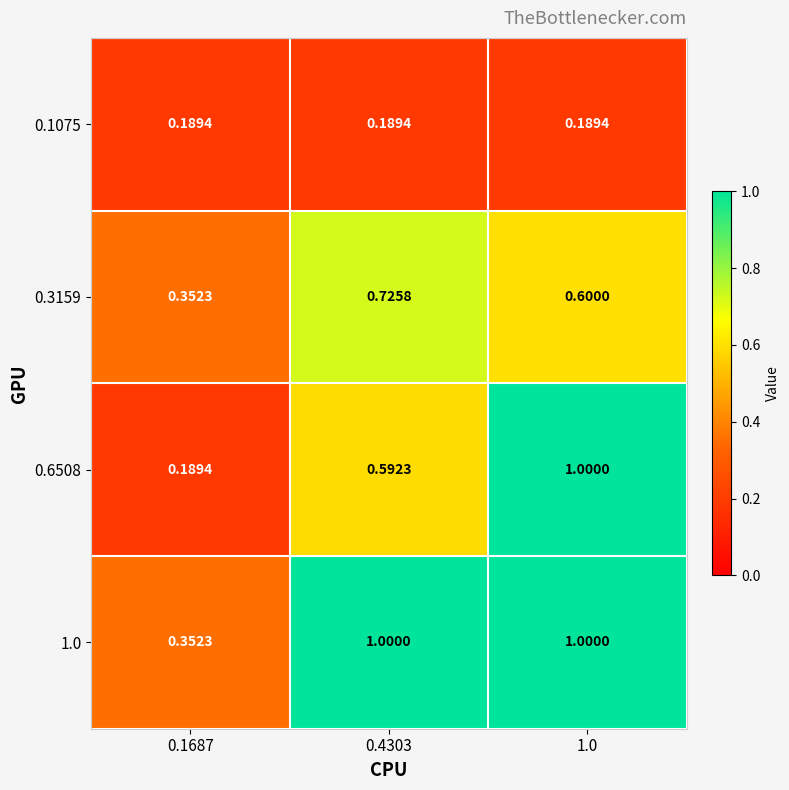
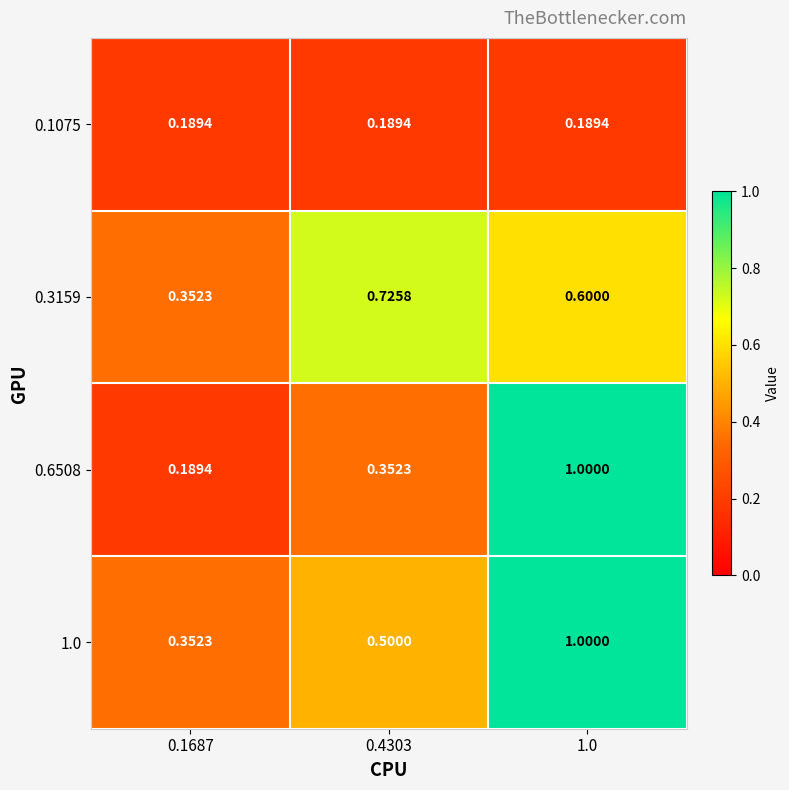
  {
    "0.1075": {
      "0.1687": 0.1894,
      "0.4303": 0.1894,
      "1.0": 0.1894
    },
    "0.3159": {
      "0.1687": 0.3523,
      "0.4303": 0.7258,
      "1.0": 0.6000
    },
    "0.6508": {
      "0.1687": 0.1894,
-     "0.4303": 0.5923,
+     "0.4303": 0.3523,
      "1.0": 1.0000
    },
    "1.0": {
      "0.1687": 0.3523,
-     "0.4303": 1.0000,
+     "0.4303": 0.5000,
      "1.0": 1.0000
    }
  }
